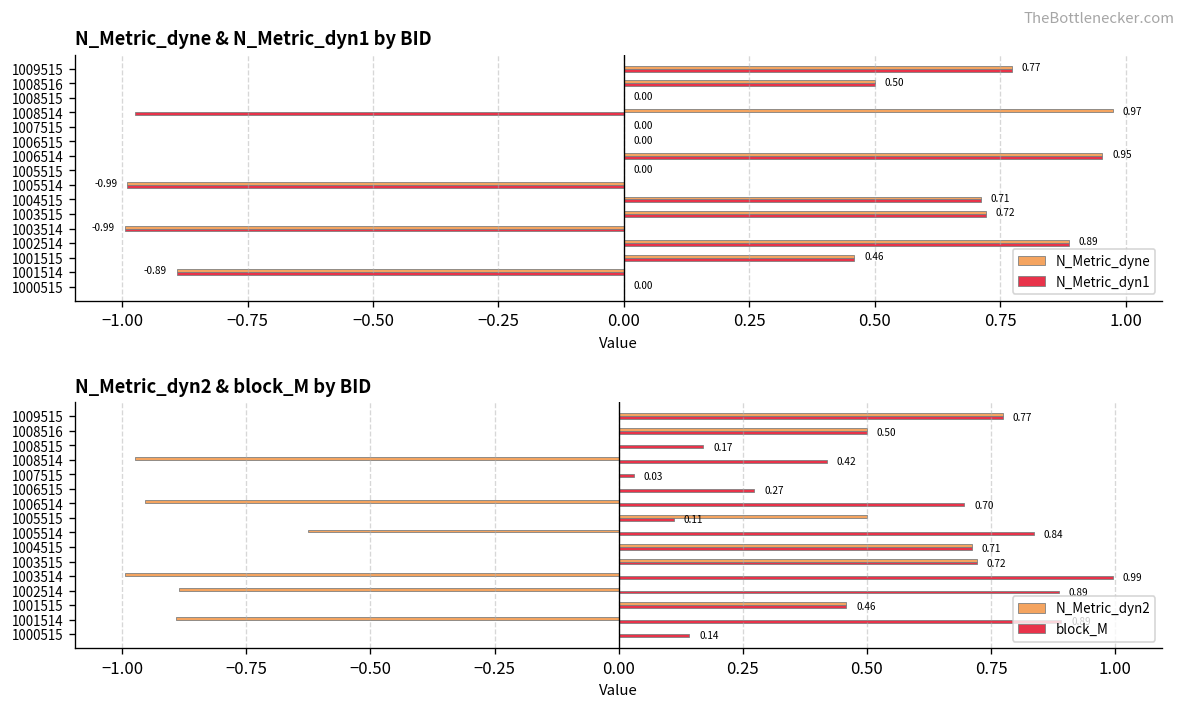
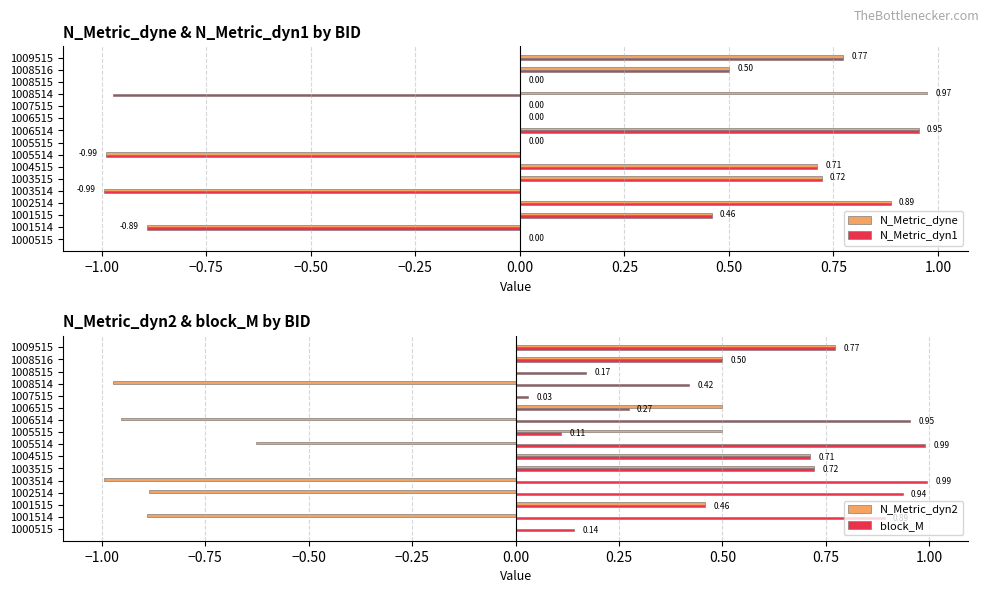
  {
    "N_Metric_dyne & N_Metric_dyn1 by BID": {
      "N_Metric_dyne": {
        "1009515": 0.77,
        "1008516": 0.50,
        "1008515": 0.00,
        "1008514": 0.97,
        "1007515": 0.00,
        "1006515": 0.00,
        "1006514": 0.95,
        "1005515": 0.00,
        "1005514": -0.99,
        "1004515": 0.71,
        "1003515": 0.72,
        "1003514": -0.99,
        "1002514": 0.89,
        "1001515": 0.46,
        "1001514": -0.89,
        "1000515": 0.00
      },
      "N_Metric_dyn1": {
        "1009515": 0.77,
        "1008516": 0.50,
        "1008515": 0.00,
        "1007515": 0.00,
        "1006515": 0.00,
        "1006514": 0.95,
        "1005515": 0.00,
        "1005514": -0.99,
        "1004515": 0.71,
        "1003515": 0.72,
        "1003514": -0.99,
        "1002514": 0.89,
        "1001515": 0.46,
        "1001514": -0.89,
        "1000515": 0.00
      }
    },
    "N_Metric_dyn2 & block_M by BID": {
      "N_Metric_dyn2": {
        "1008515": 0.0,
        "1008514": -0.97,
        "1007515": 0.0,
-       "1006515": 0.0,
+       "1006515": 0.5,
        "1006514": -0.95,
        "1005515": 0.5,
        "1005514": -0.63,
        "1003514": -1.0,
        "1002514": -0.89,
        "1001514": -0.89,
        "1000515": 0.0
      },
      "block_M": {
        "1009515": 0.77,
        "1008516": 0.50,
        "1008515": 0.17,
        "1008514": 0.42,
        "1007515": 0.03,
        "1006515": 0.27,
-       "1006514": 0.70,
+       "1006514": 0.95,
        "1005515": 0.11,
-       "1005514": 0.84,
+       "1005514": 0.99,
        "1004515": 0.71,
        "1003515": 0.72,
        "1003514": 0.99,
-       "1002514": 0.89,
+       "1002514": 0.94,
        "1001515": 0.46,
        "1000515": 0.14
      }
    }
  }
